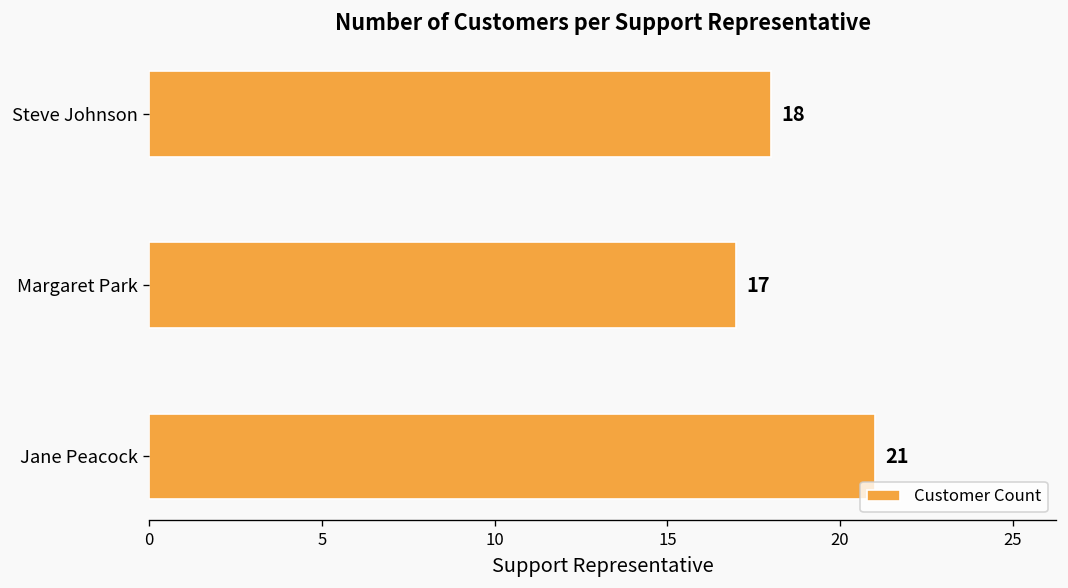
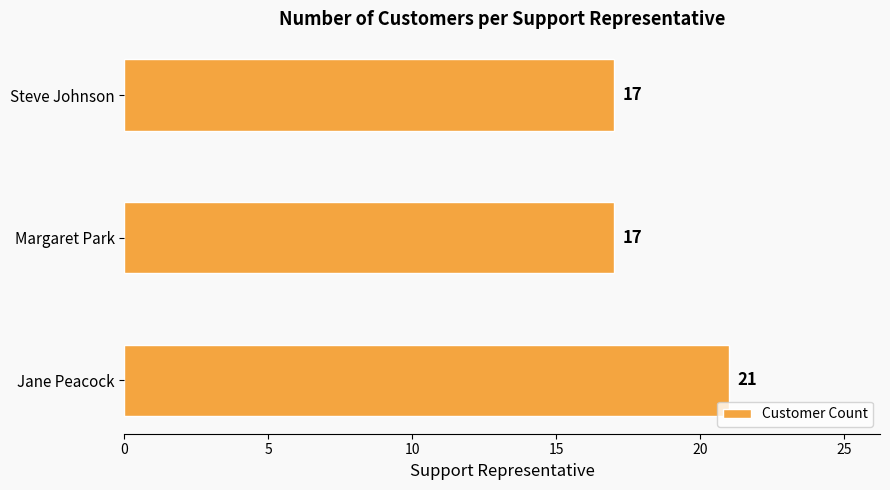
  {
-   "Steve Johnson": 18,
+   "Steve Johnson": 17,
    "Margaret Park": 17,
    "Jane Peacock": 21
  }
